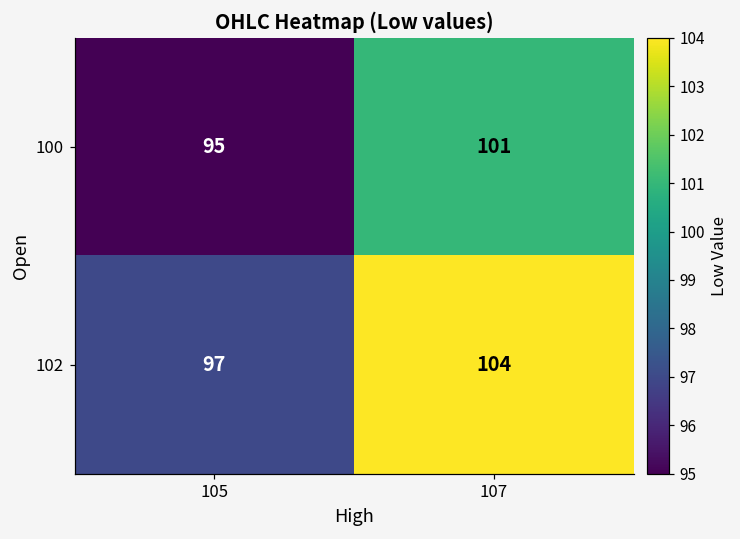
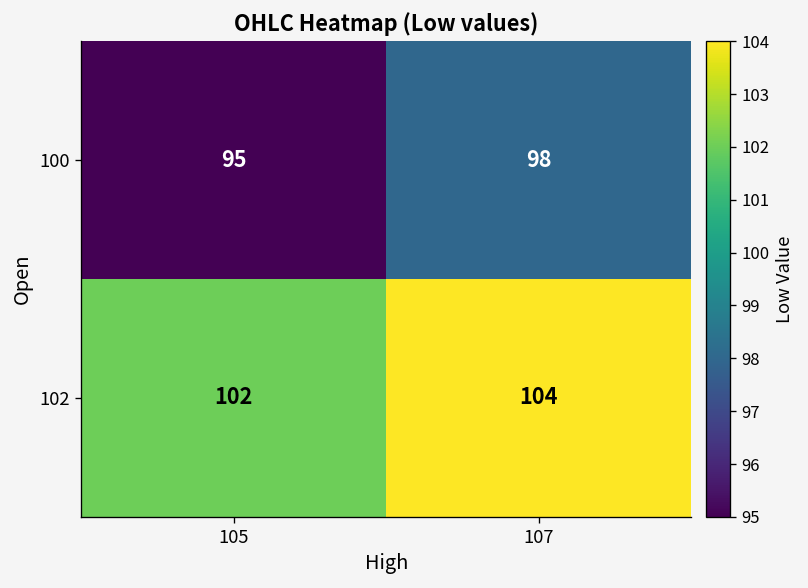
  {
    "100": {
      "105": 95,
-     "107": 101
+     "107": 98
    },
    "102": {
-     "105": 97,
+     "105": 102,
      "107": 104
    }
  }
